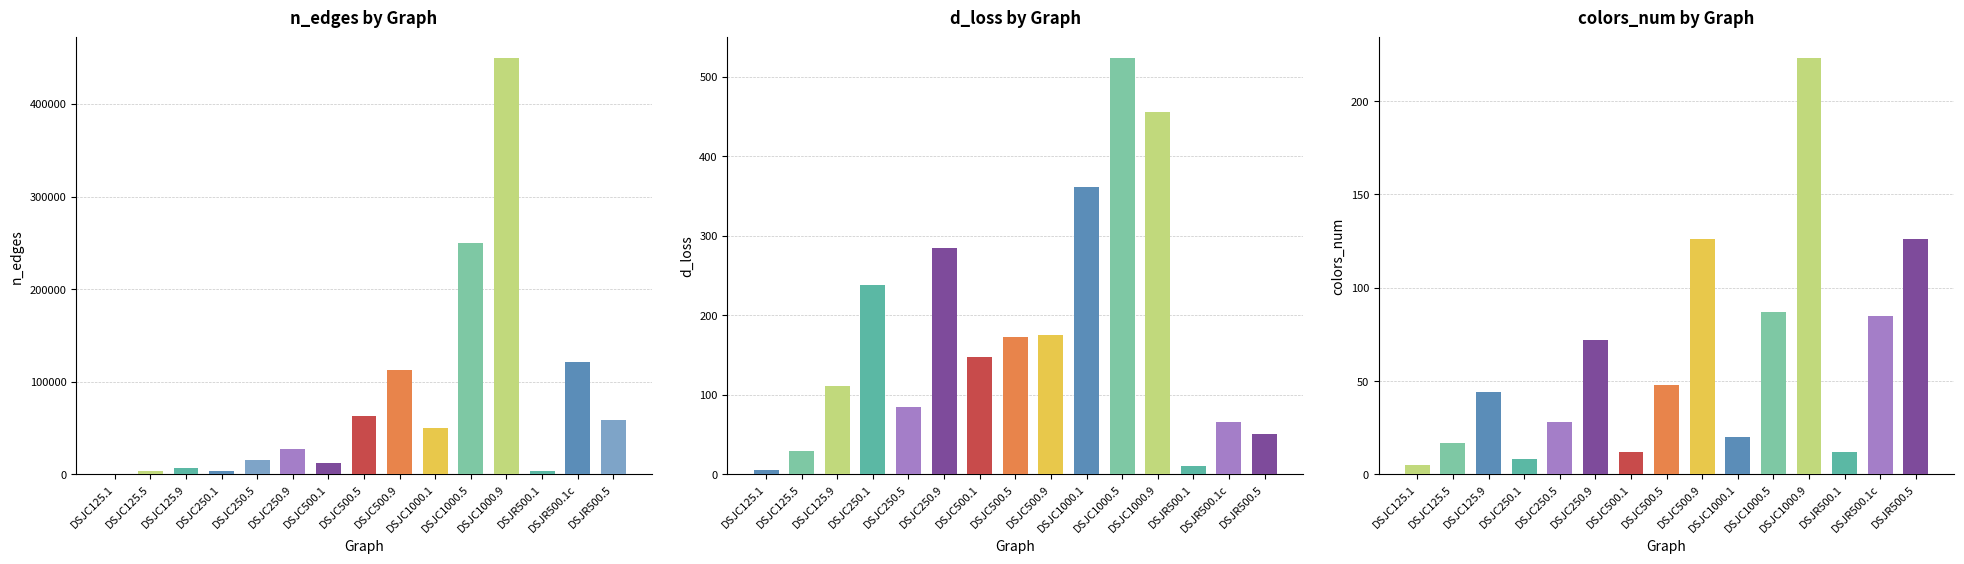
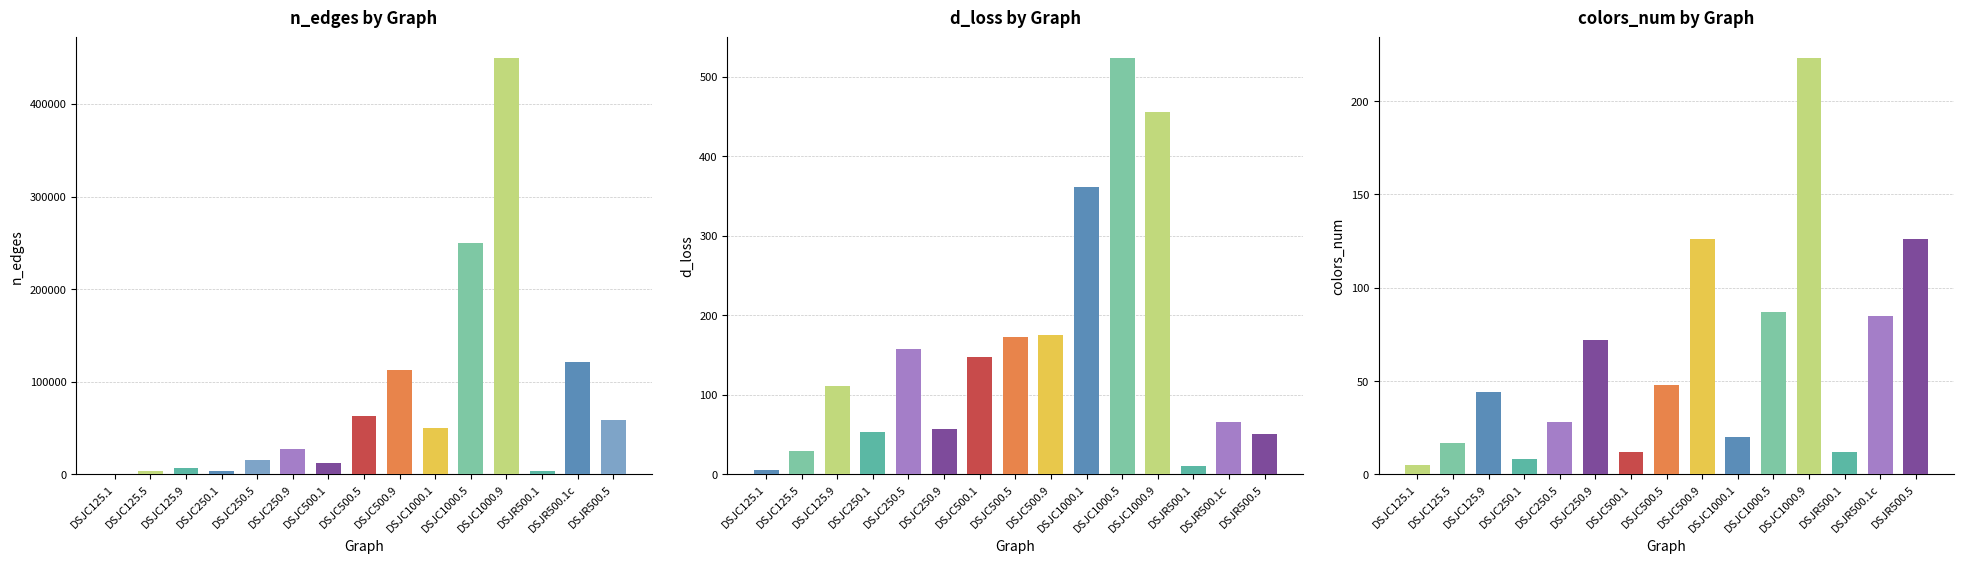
  {
    "n_edges by Graph": {
      "DSJC125.5": 0,
      "DSJC125.9": 10000,
      "DSJC250.1": 0,
      "DSJC250.5": 20000,
      "DSJC250.9": 30000,
      "DSJC500.1": 10000,
      "DSJC500.5": 60000,
      "DSJC500.9": 110000,
      "DSJC1000.1": 50000,
      "DSJC1000.5": 250000,
      "DSJC1000.9": 450000,
      "DSJR500.1": 0,
      "DSJR500.1c": 120000,
      "DSJR500.5": 60000
    },
    "d_loss by Graph": {
      "DSJC125.1": 10,
      "DSJC125.5": 30,
      "DSJC125.9": 110,
-     "DSJC250.1": 240,
-     "DSJC250.5": 90,
-     "DSJC250.9": 290,
+     "DSJC250.1": 50,
+     "DSJC250.5": 160,
+     "DSJC250.9": 60,
      "DSJC500.1": 150,
      "DSJC500.5": 170,
      "DSJC500.9": 180,
      "DSJC1000.1": 360,
      "DSJC1000.5": 520,
      "DSJC1000.9": 460,
      "DSJR500.1": 10,
      "DSJR500.1c": 70,
      "DSJR500.5": 50
    },
    "colors_num by Graph": {
      "DSJC125.1": 5,
      "DSJC125.5": 17,
      "DSJC125.9": 44,
      "DSJC250.1": 8,
      "DSJC250.5": 28,
      "DSJC250.9": 72,
      "DSJC500.1": 12,
      "DSJC500.5": 48,
      "DSJC500.9": 126,
      "DSJC1000.1": 20,
      "DSJC1000.5": 87,
      "DSJC1000.9": 223,
      "DSJR500.1": 12,
      "DSJR500.1c": 85,
      "DSJR500.5": 126
    }
  }
